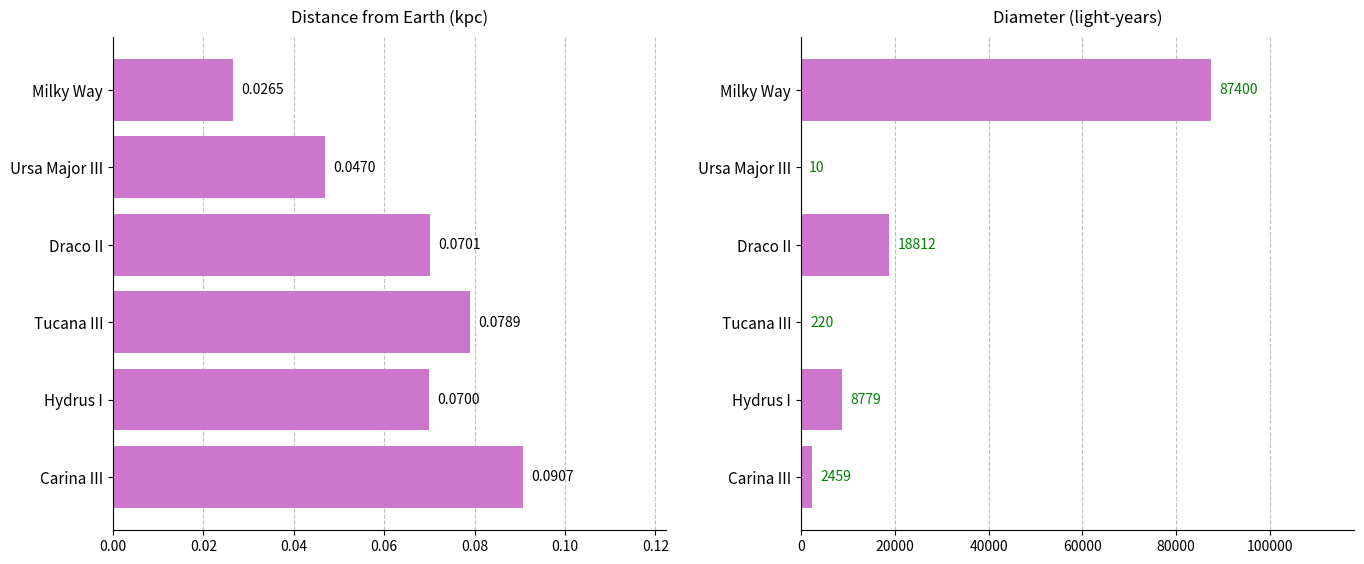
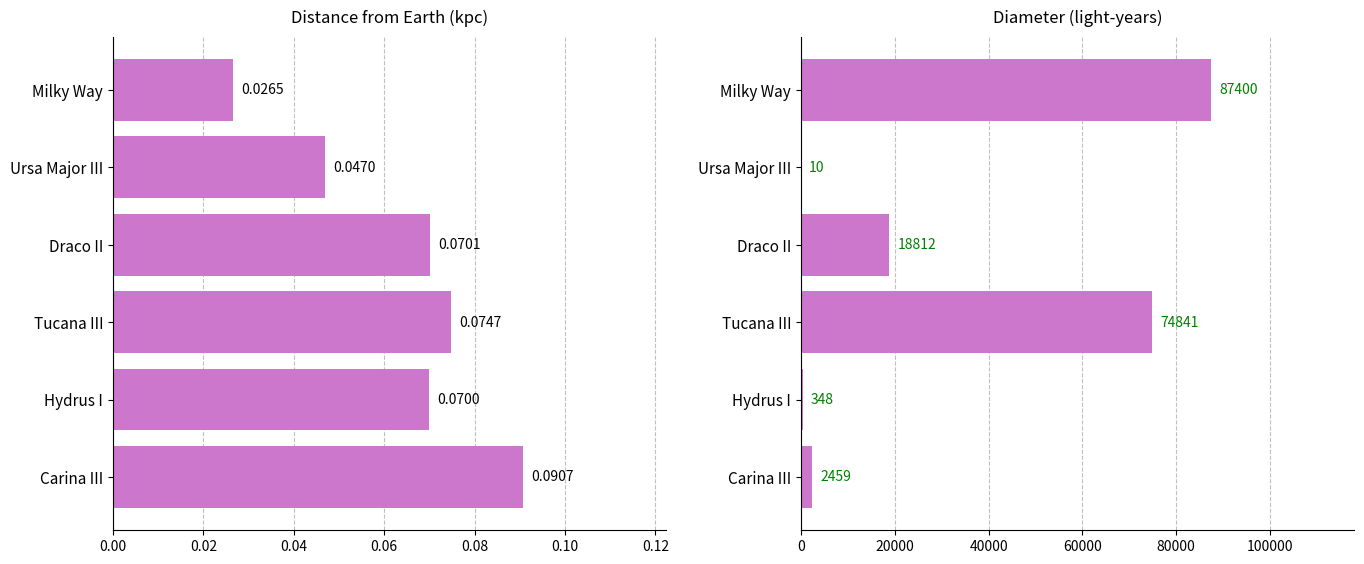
  {
    "Distance from Earth (kpc)": {
      "Milky Way": 0.0265,
      "Ursa Major III": 0.0470,
      "Draco II": 0.0701,
-     "Tucana III": 0.0789,
+     "Tucana III": 0.0747,
      "Hydrus I": 0.0700,
      "Carina III": 0.0907
    },
    "Diameter (light-years)": {
      "Milky Way": 87400,
      "Ursa Major III": 10,
      "Draco II": 18812,
-     "Tucana III": 220,
-     "Hydrus I": 8779,
+     "Tucana III": 74841,
+     "Hydrus I": 348,
      "Carina III": 2459
    }
  }
